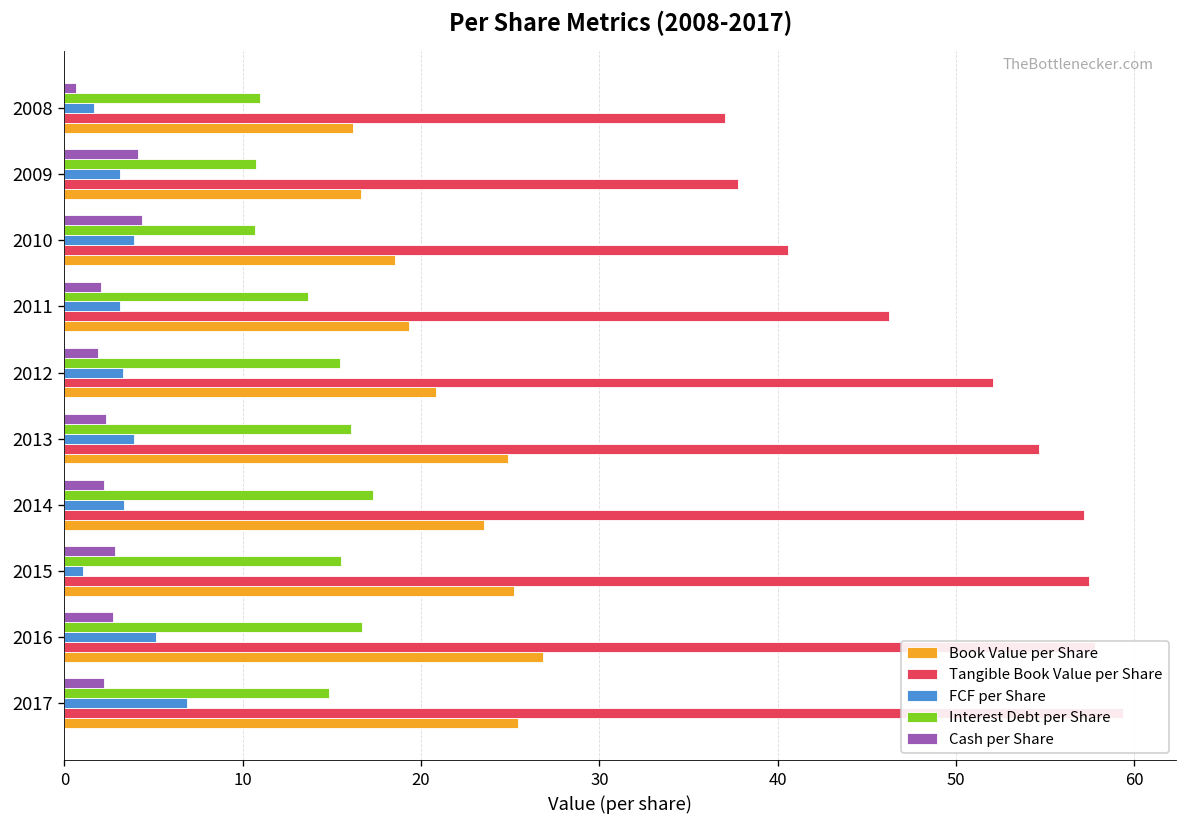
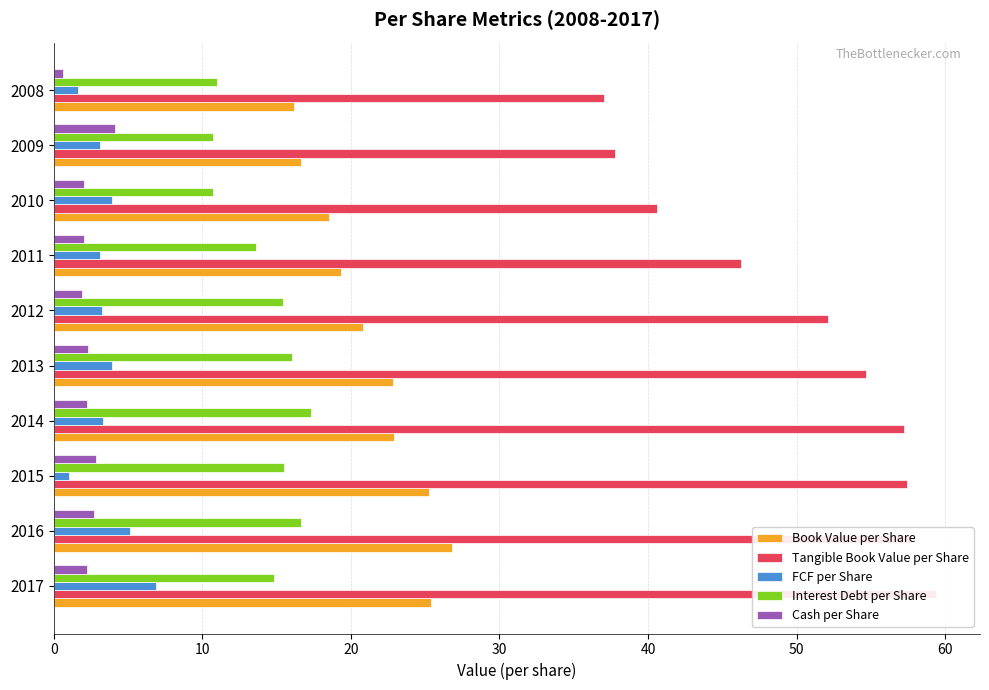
  {
    "Book Value per Share": {
      "2008": 16.2,
      "2009": 16.6,
      "2010": 18.5,
      "2011": 19.3,
      "2012": 20.8,
-     "2013": 24.9,
-     "2014": 23.5,
+     "2013": 22.9,
+     "2014": 22.9,
      "2015": 25.2,
      "2016": 26.8,
      "2017": 25.4
    },
    "Tangible Book Value per Share": {
      "2008": 37.0,
      "2009": 37.8,
      "2010": 40.6,
      "2011": 46.2,
      "2012": 52.1,
      "2013": 54.7,
      "2014": 57.2,
      "2015": 57.4
    },
    "FCF per Share": {
      "2008": 1.6,
      "2009": 3.1,
      "2010": 3.9,
      "2011": 3.1,
      "2012": 3.3,
      "2013": 3.9,
      "2014": 3.3,
      "2015": 1.0,
      "2016": 5.2,
      "2017": 6.9
    },
    "Interest Debt per Share": {
      "2008": 11.0,
      "2009": 10.7,
      "2010": 10.7,
      "2011": 13.6,
      "2012": 15.4,
      "2013": 16.0,
      "2014": 17.3,
      "2015": 15.5,
      "2016": 16.7,
      "2017": 14.8
    },
    "Cash per Share": {
      "2008": 0.7,
      "2009": 4.1,
-     "2010": 4.3,
+     "2010": 2.0,
      "2011": 2.0,
      "2012": 1.9,
      "2013": 2.3,
      "2014": 2.2,
      "2015": 2.8,
      "2016": 2.7,
      "2017": 2.2
    }
  }
